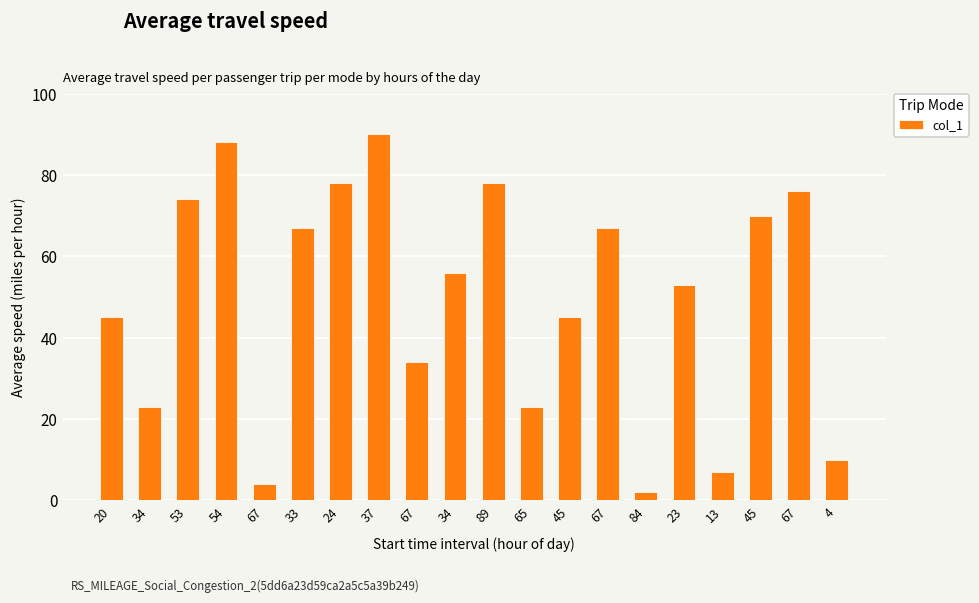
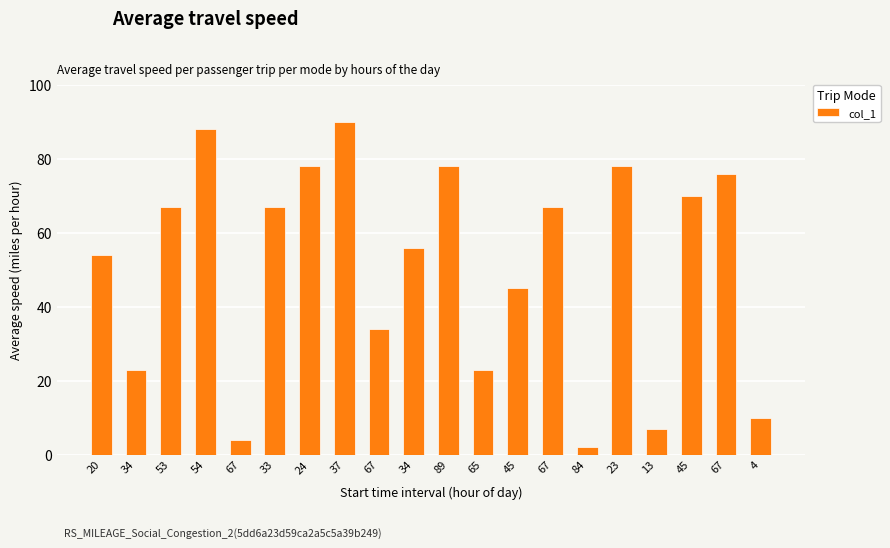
  {
-   "20": 45,
-   "53": 74,
+   "20": 54,
+   "53": 67,
    "54": 88,
    "33": 67,
    "24": 78,
    "37": 90,
    "89": 78,
    "65": 23,
    "84": 2,
-   "23": 53,
+   "23": 78,
    "13": 7,
    "4": 10
  }
